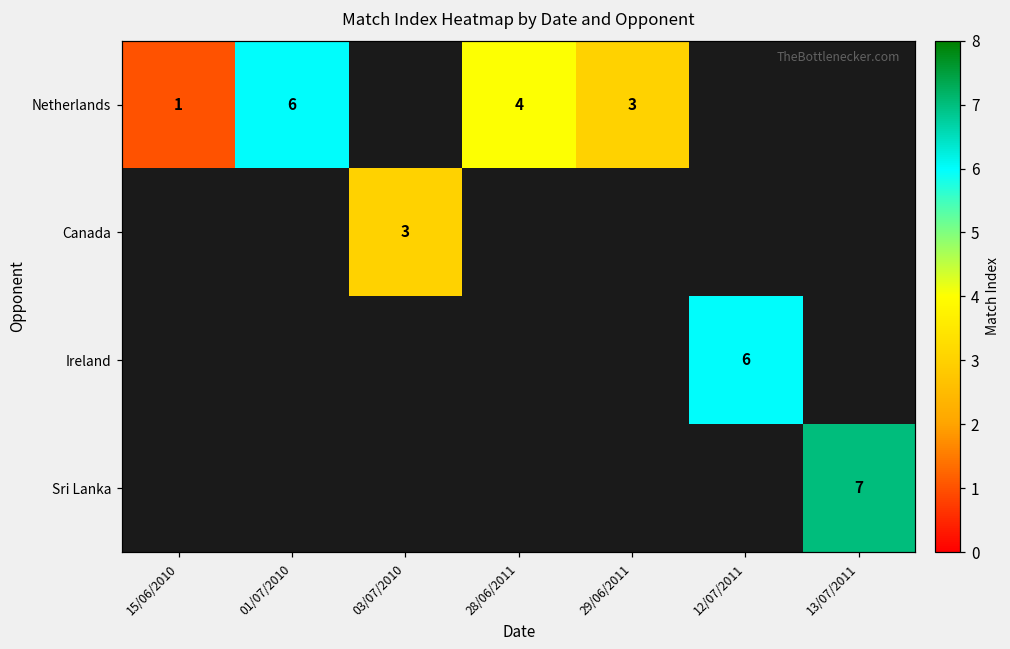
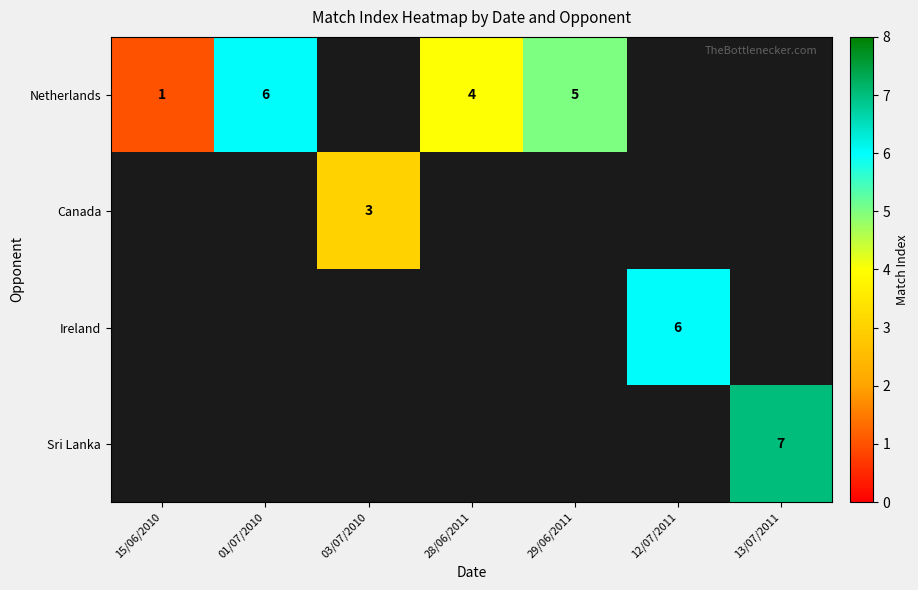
  {
    "Netherlands": {
      "15/06/2010": 1,
      "01/07/2010": 6,
      "28/06/2011": 4,
-     "29/06/2011": 3
+     "29/06/2011": 5
    },
    "Canada": {
      "03/07/2010": 3
    },
    "Ireland": {
      "12/07/2011": 6
    },
    "Sri Lanka": {
      "13/07/2011": 7
    }
  }
